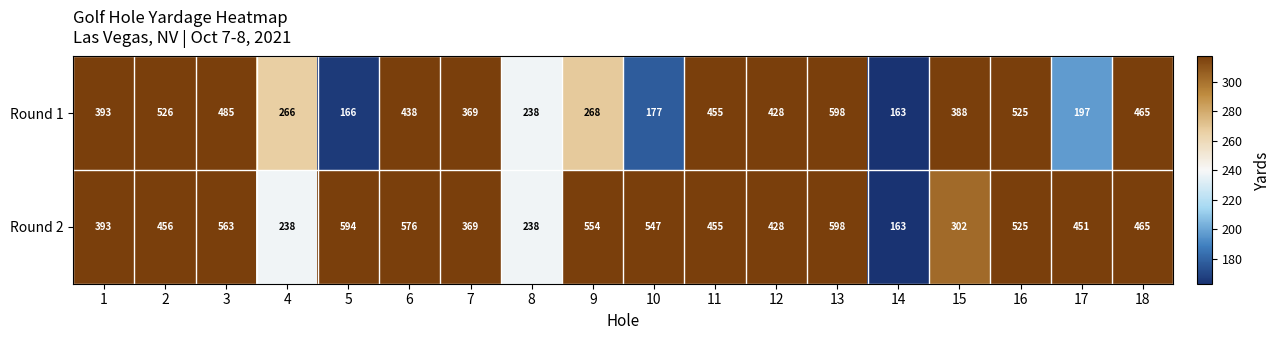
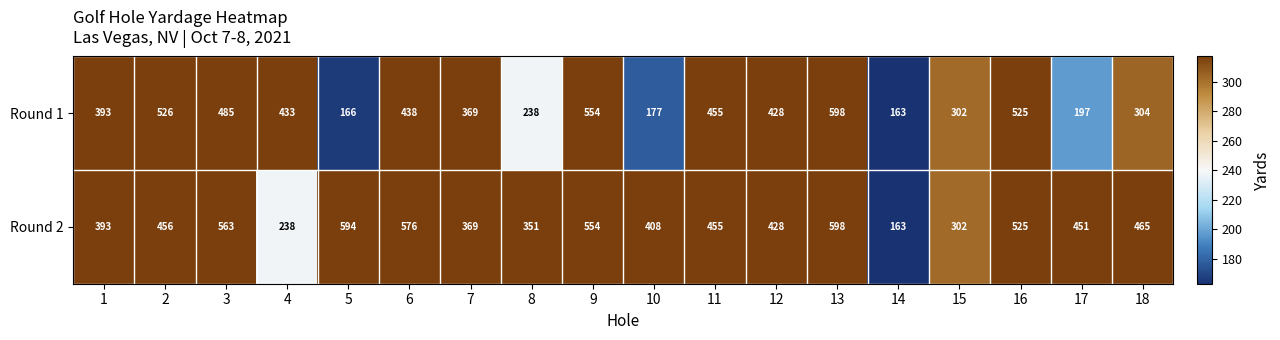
  {
    "Round 1": {
      "1": 393,
      "2": 526,
      "3": 485,
-     "4": 266,
+     "4": 433,
      "5": 166,
      "6": 438,
      "7": 369,
      "8": 238,
-     "9": 268,
+     "9": 554,
      "10": 177,
      "11": 455,
      "12": 428,
      "13": 598,
      "14": 163,
-     "15": 388,
+     "15": 302,
      "16": 525,
      "17": 197,
-     "18": 465
+     "18": 304
    },
    "Round 2": {
      "1": 393,
      "2": 456,
      "3": 563,
      "4": 238,
      "5": 594,
      "6": 576,
      "7": 369,
-     "8": 238,
+     "8": 351,
      "9": 554,
-     "10": 547,
+     "10": 408,
      "11": 455,
      "12": 428,
      "13": 598,
      "14": 163,
      "15": 302,
      "16": 525,
      "17": 451,
      "18": 465
    }
  }
